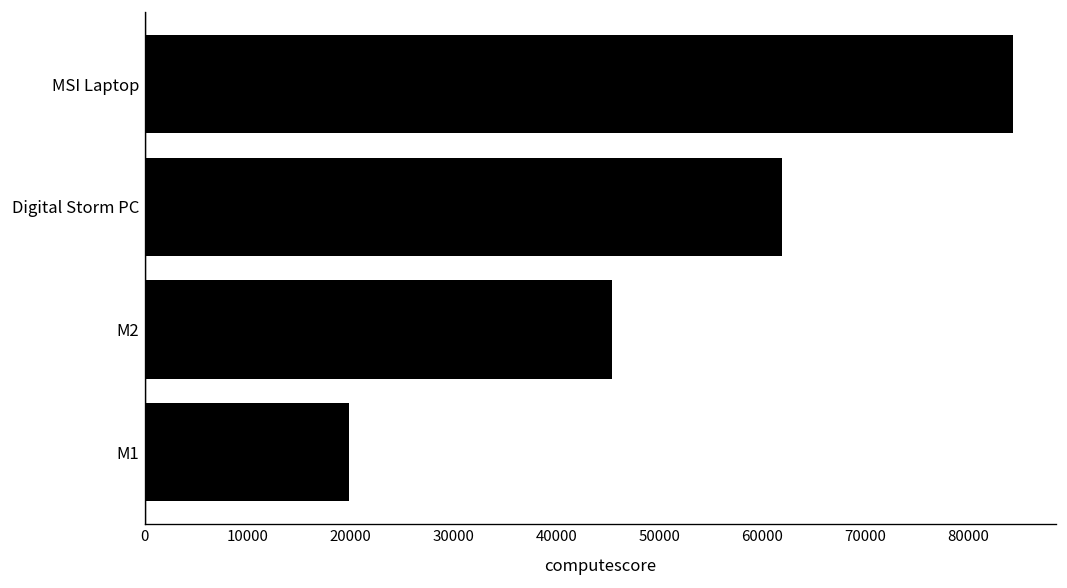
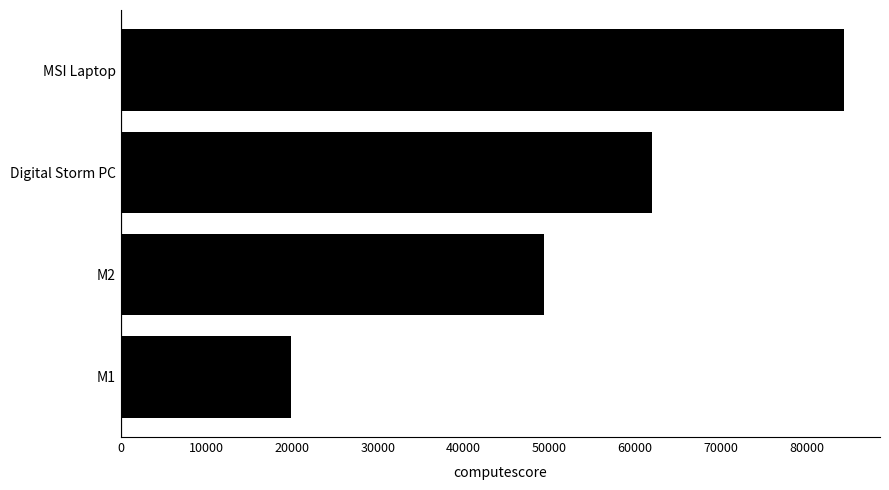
  {
    "MSI Laptop": 84000,
    "Digital Storm PC": 62000,
-   "M2": 45000,
+   "M2": 49000,
    "M1": 20000
  }
